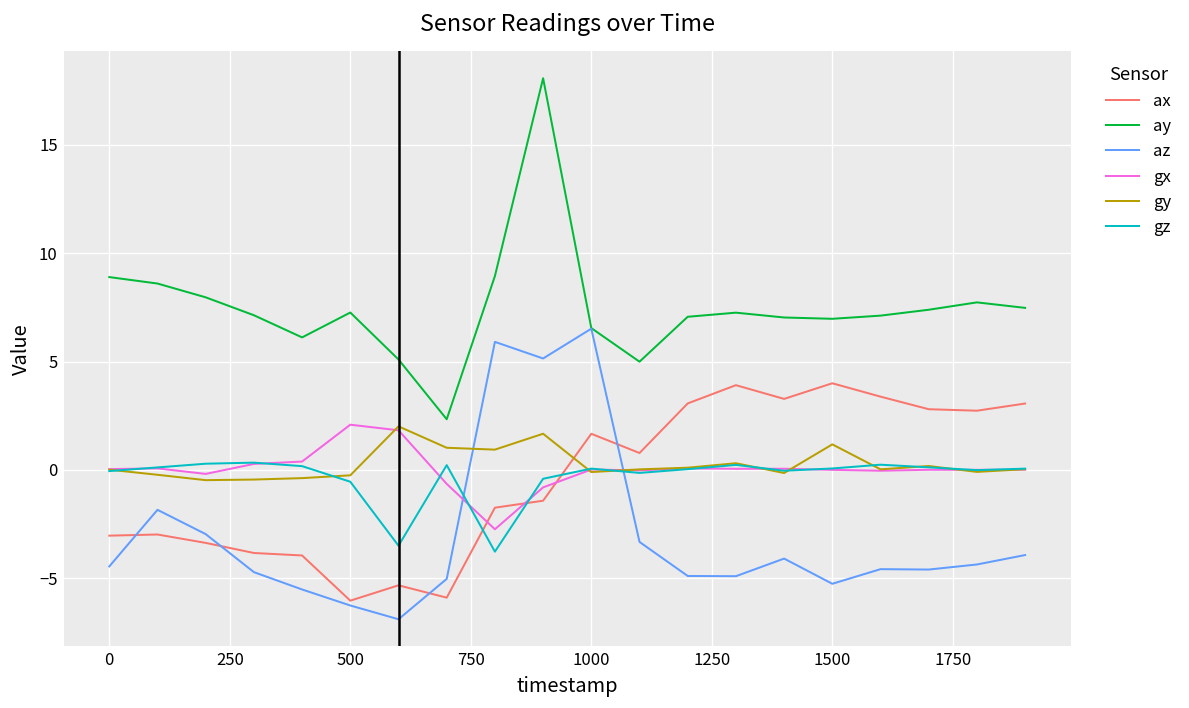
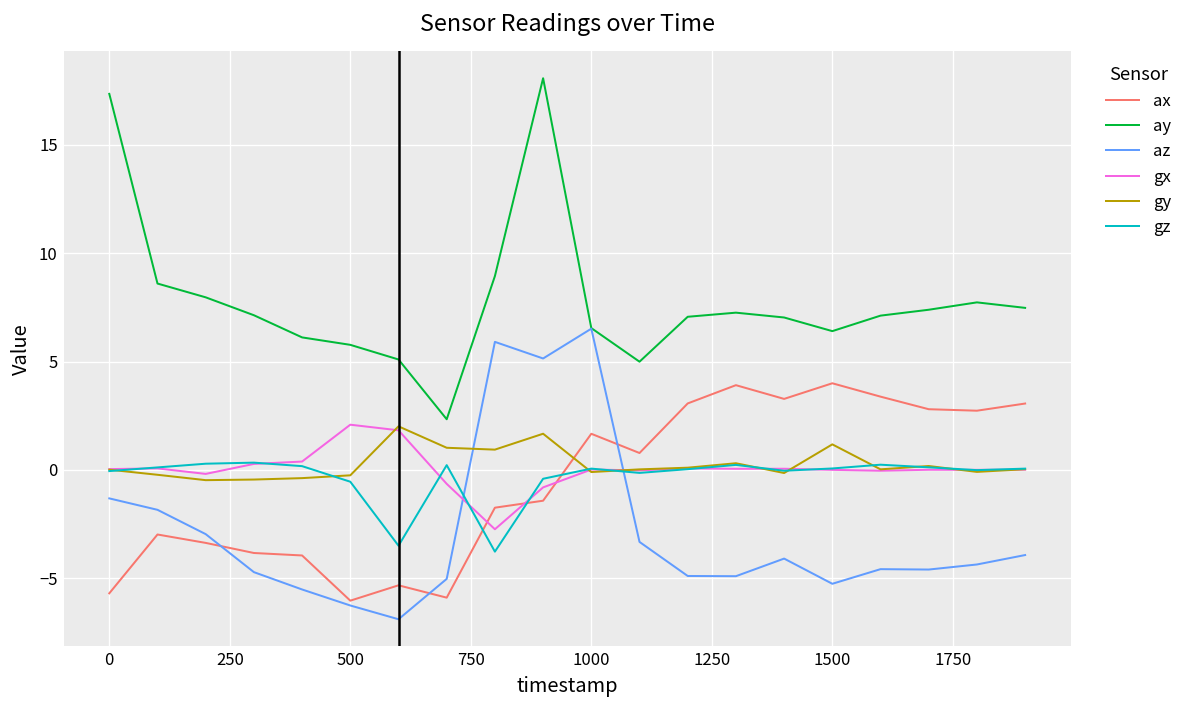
  {
    "ax": {
-     "0": -3.0,
+     "0": -5.7,
      "500": -6.0,
      "1000": 1.7,
      "1500": 4.0
    },
    "ay": {
-     "0": 8.9,
-     "500": 7.3,
-     "1500": 7.0
+     "0": 17.4,
+     "500": 5.8,
+     "1500": 6.4
    },
    "az": {
-     "0": -4.5,
+     "0": -1.3,
      "500": -6.3,
      "1500": -5.3
    },
    "gx": {
      "500": 2.1
    },
    "gy": {
      "500": -0.3,
      "1500": 1.2
    },
    "gz": {
      "500": -0.5
    }
  }
